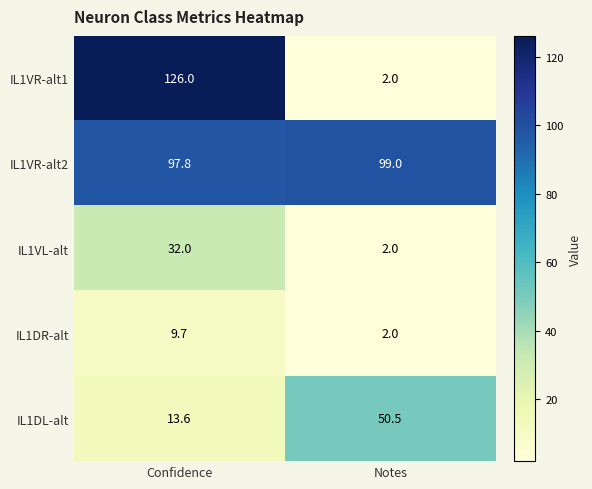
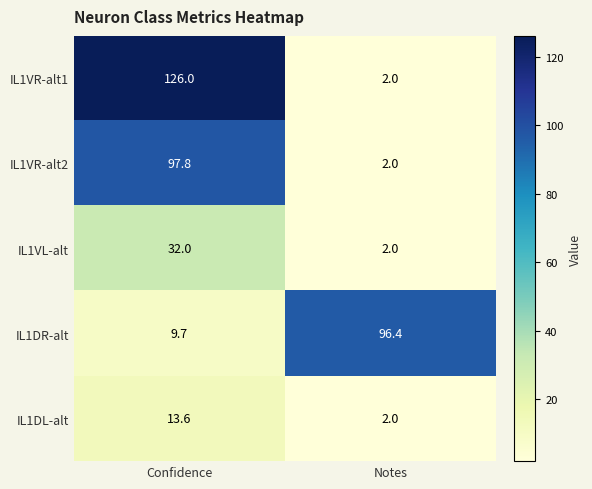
  {
    "IL1VR-alt1": {
      "Confidence": 126.0,
      "Notes": 2.0
    },
    "IL1VR-alt2": {
      "Confidence": 97.8,
-     "Notes": 99.0
+     "Notes": 2.0
    },
    "IL1VL-alt": {
      "Confidence": 32.0,
      "Notes": 2.0
    },
    "IL1DR-alt": {
      "Confidence": 9.7,
-     "Notes": 2.0
+     "Notes": 96.4
    },
    "IL1DL-alt": {
      "Confidence": 13.6,
-     "Notes": 50.5
+     "Notes": 2.0
    }
  }
